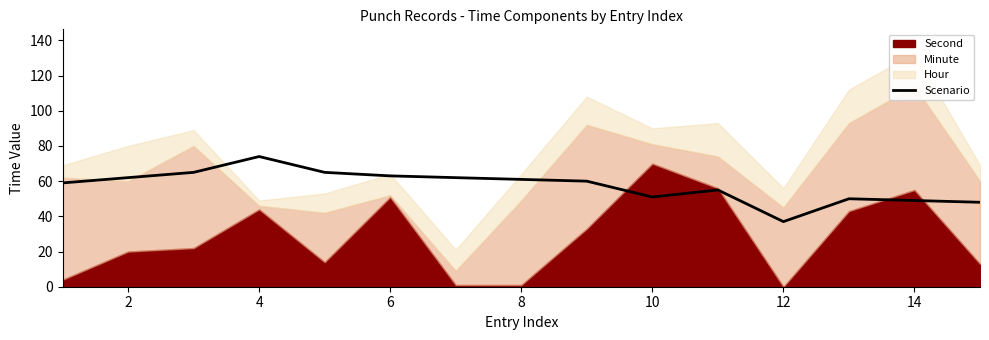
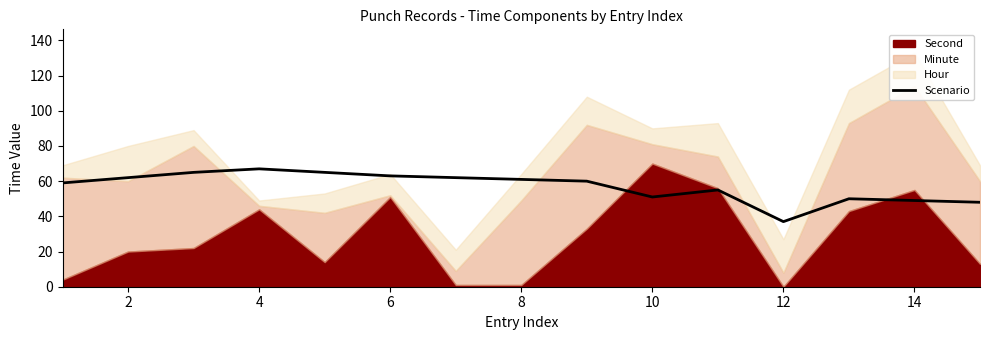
  {
    "Scenario": {
      "2": 62,
-     "4": 74,
+     "4": 67,
      "8": 61,
      "10": 51,
      "12": 37,
      "14": 49
    },
    "Second": {
      "2": 20,
      "4": 44,
      "10": 70,
      "12": 0,
      "14": 55
    },
    "Minute": {
      "2": 40,
      "4": 2,
      "8": 48,
      "10": 11,
-     "12": 45
+     "12": 8
    },
    "Hour": {
      "2": 20,
      "4": 3,
      "8": 15,
      "10": 9,
-     "12": 11
+     "12": 19
    }
  }
